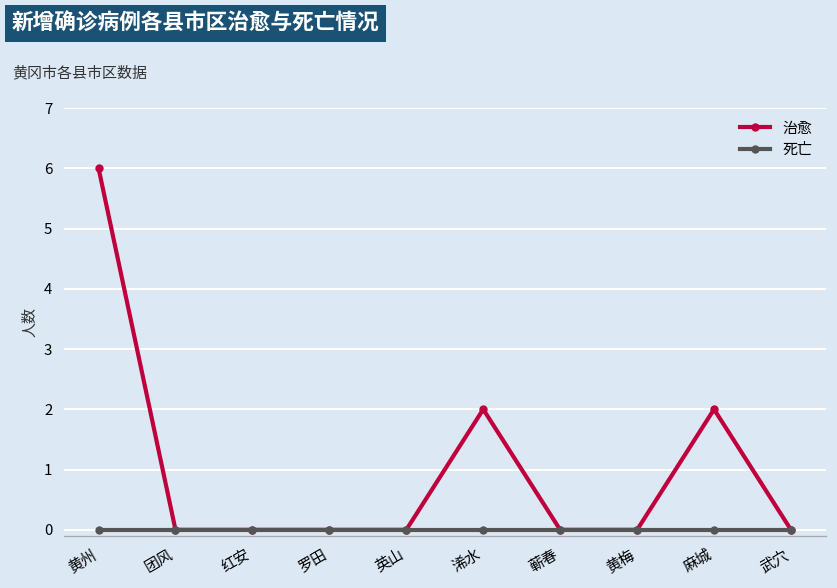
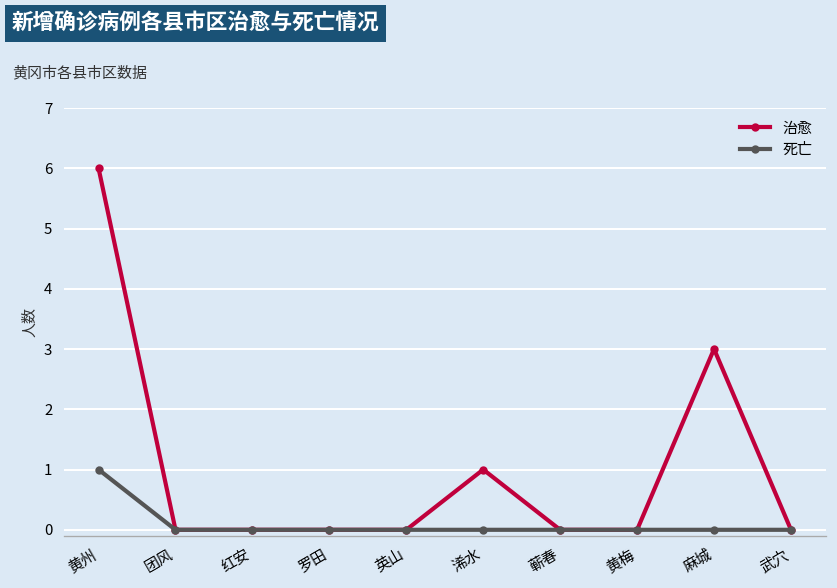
  {
    "治愈": {
      "黄州": 6,
-     "浠水": 2,
-     "麻城": 2
+     "浠水": 1,
+     "麻城": 3
    },
    "死亡": {
-     "黄州": 0,
+     "黄州": 1,
      "浠水": 0,
      "麻城": 0
    }
  }
